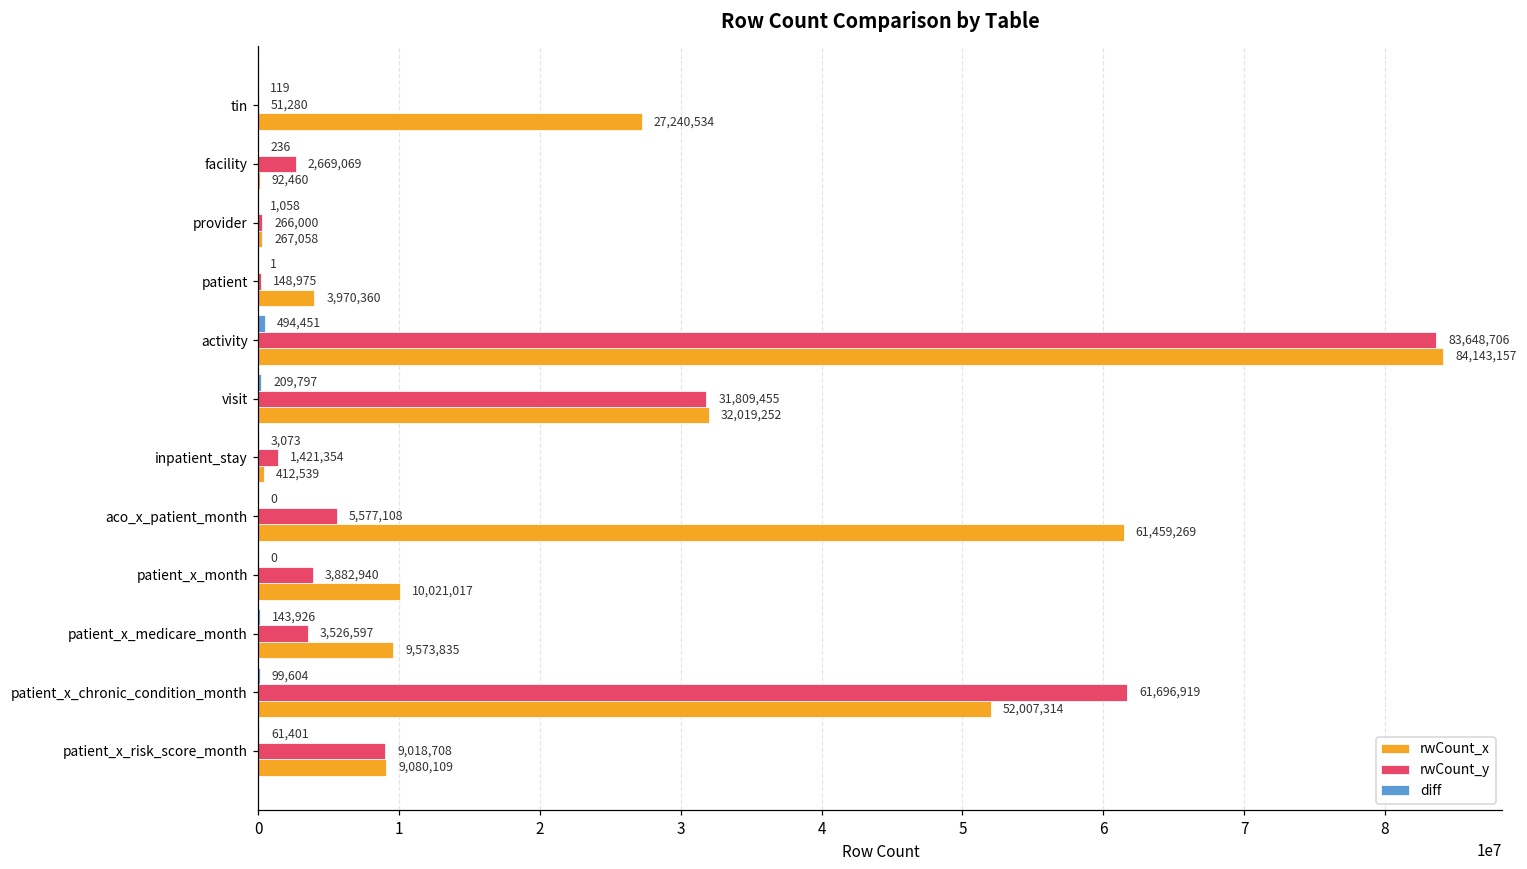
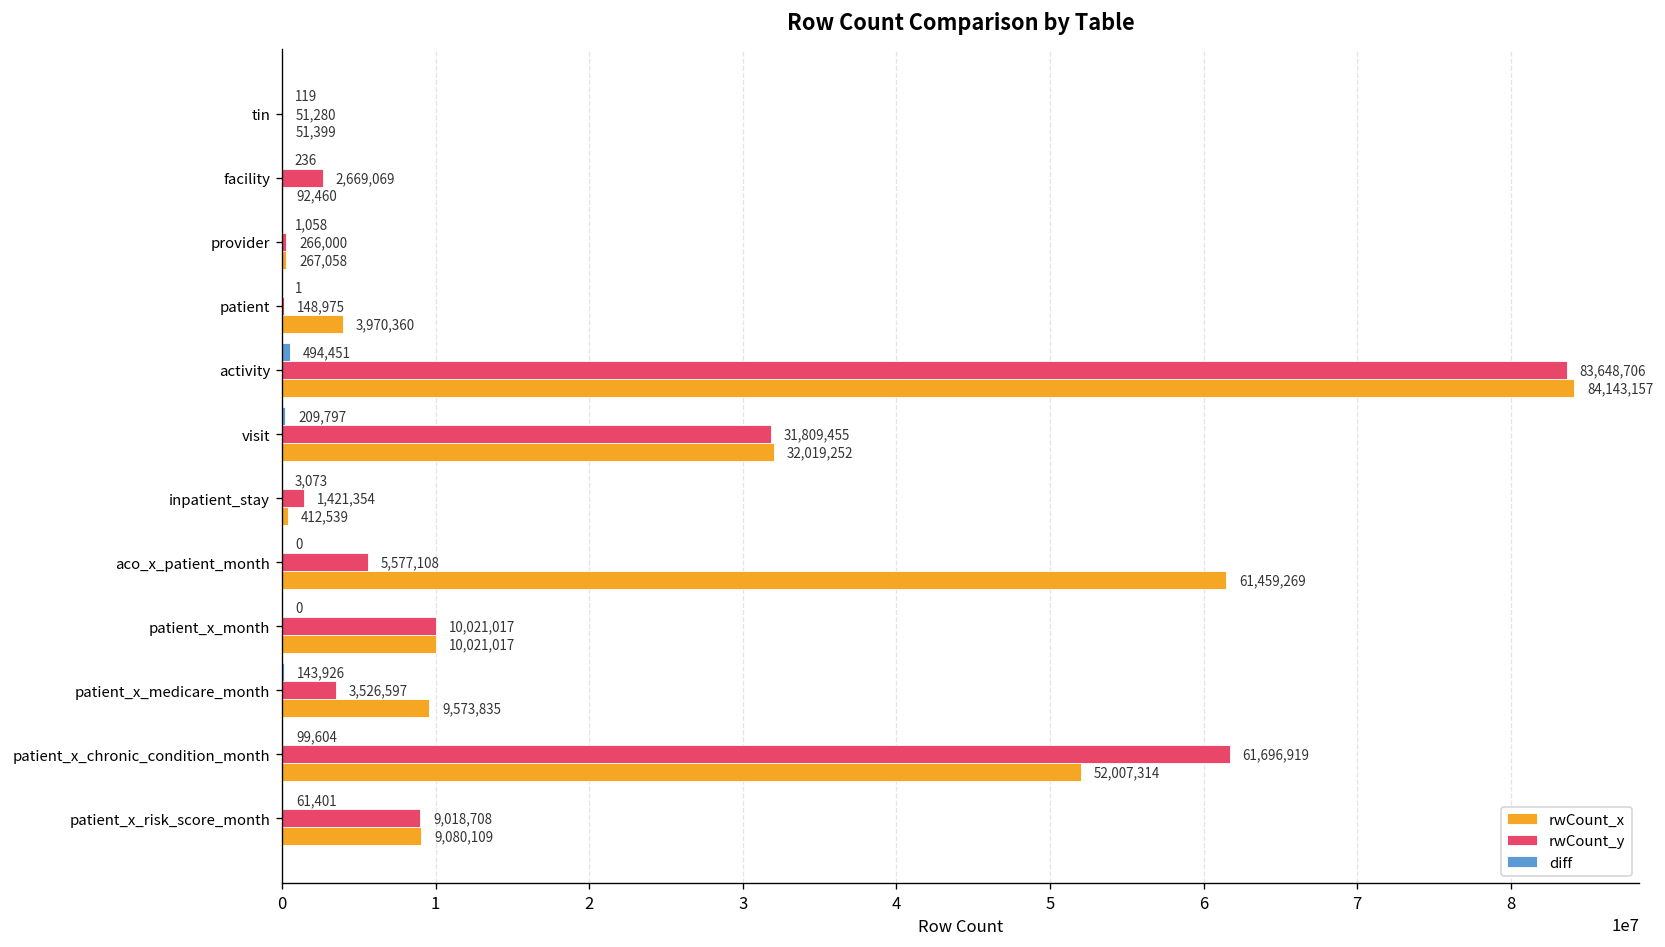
  {
    "rwCount_x": {
-     "tin": "27,240,534",
+     "tin": "51,399",
      "facility": "92,460",
      "provider": "267,058",
      "patient": "3,970,360",
      "activity": "84,143,157",
      "visit": "32,019,252",
      "inpatient_stay": "412,539",
      "aco_x_patient_month": "61,459,269",
      "patient_x_month": "10,021,017",
      "patient_x_medicare_month": "9,573,835",
      "patient_x_chronic_condition_month": "52,007,314",
      "patient_x_risk_score_month": "9,080,109"
    },
    "rwCount_y": {
      "tin": "51,280",
      "facility": "2,669,069",
      "provider": "266,000",
      "patient": "148,975",
      "activity": "83,648,706",
      "visit": "31,809,455",
      "inpatient_stay": "1,421,354",
      "aco_x_patient_month": "5,577,108",
-     "patient_x_month": "3,882,940",
+     "patient_x_month": "10,021,017",
      "patient_x_medicare_month": "3,526,597",
      "patient_x_chronic_condition_month": "61,696,919",
      "patient_x_risk_score_month": "9,018,708"
    },
    "diff": {
      "tin": "119",
      "facility": "236",
      "provider": "1,058",
      "patient": "1",
      "activity": "494,451",
      "visit": "209,797",
      "inpatient_stay": "3,073",
      "aco_x_patient_month": "0",
      "patient_x_month": "0",
      "patient_x_medicare_month": "143,926",
      "patient_x_chronic_condition_month": "99,604",
      "patient_x_risk_score_month": "61,401"
    }
  }
